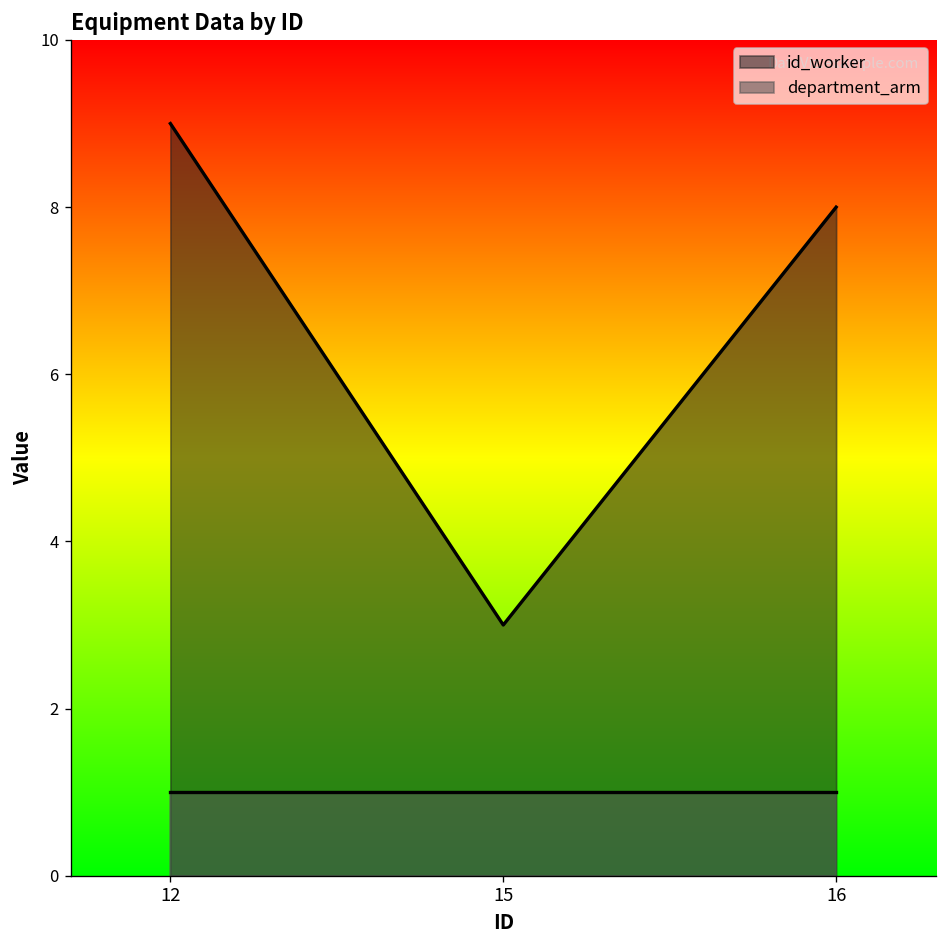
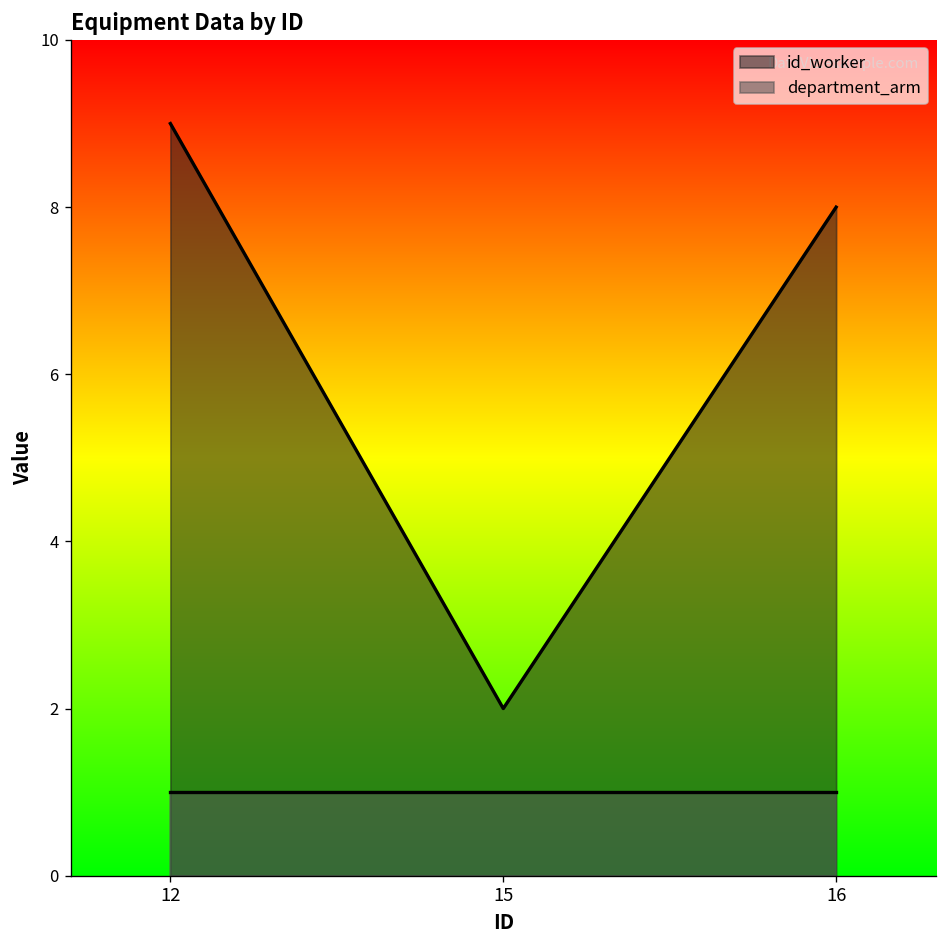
  {
    "id_worker": {
      "12": 9,
-     "15": 3,
+     "15": 2,
      "16": 8
    },
    "department_arm": {
      "12": 1,
      "15": 1,
      "16": 1
    }
  }
